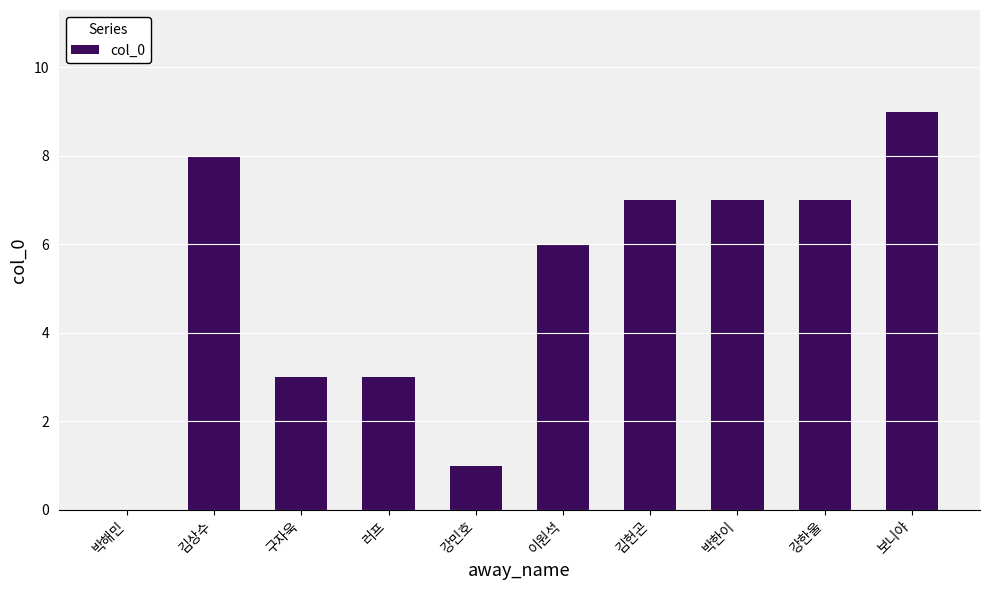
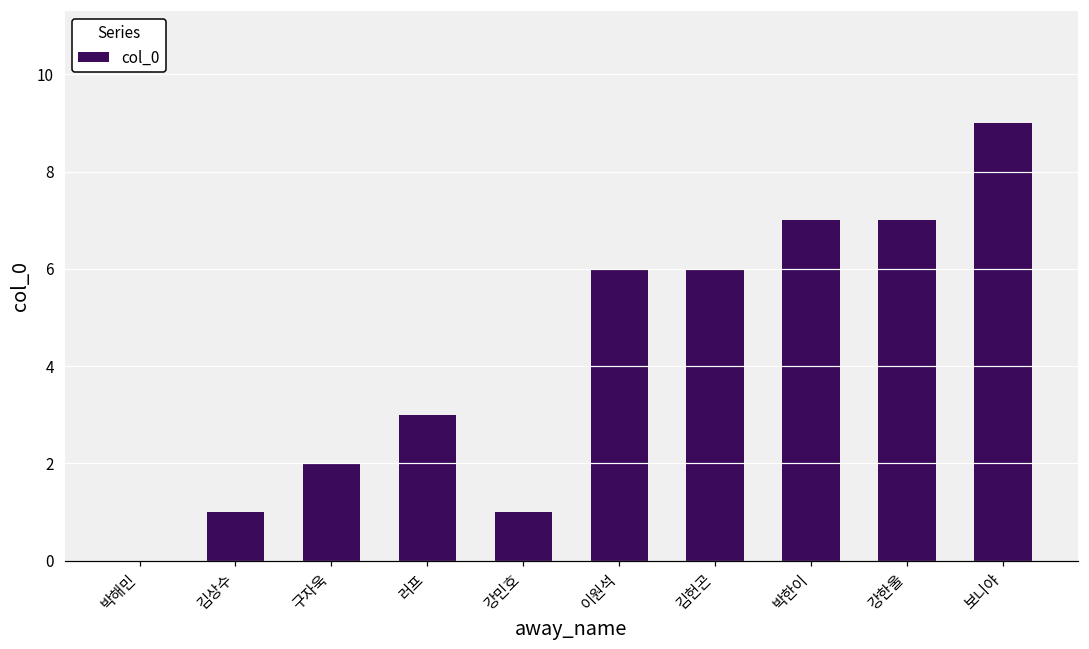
  {
    "박해민": 0,
-   "김상수": 8,
-   "구자욱": 3,
+   "김상수": 1,
+   "구자욱": 2,
    "러프": 3,
    "강민호": 1,
    "이원석": 6,
-   "김헌곤": 7,
+   "김헌곤": 6,
    "박한이": 7,
    "강한울": 7,
    "보니야": 9
  }
